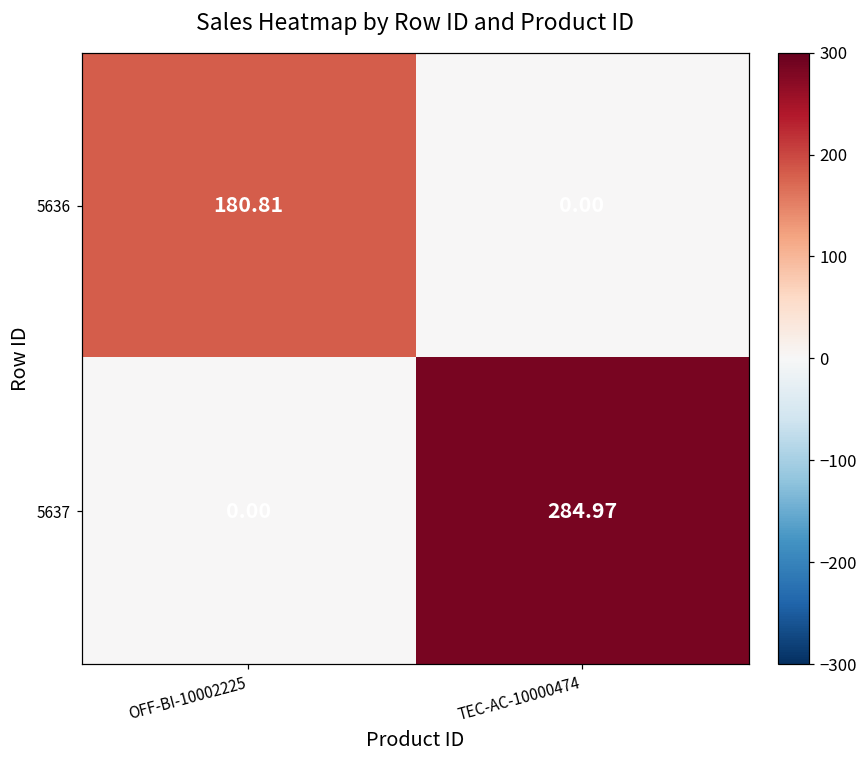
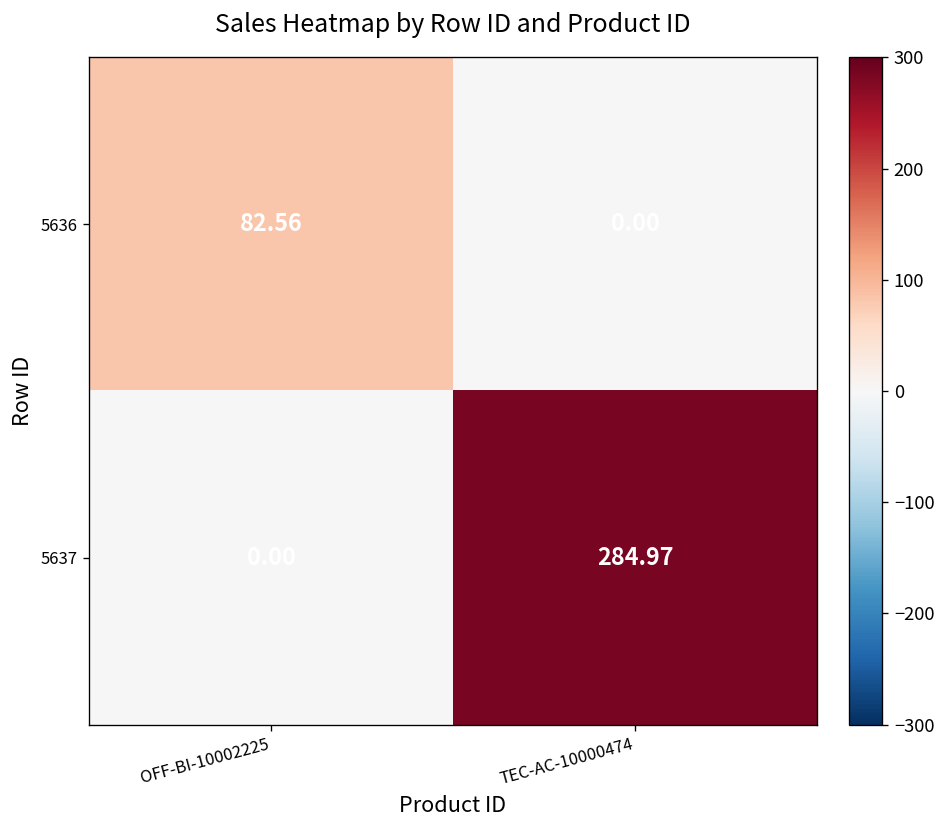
  {
    "5636": {
-     "OFF-BI-10002225": 180.81
+     "OFF-BI-10002225": 82.56
    },
    "5637": {
      "TEC-AC-10000474": 284.97
    }
  }
